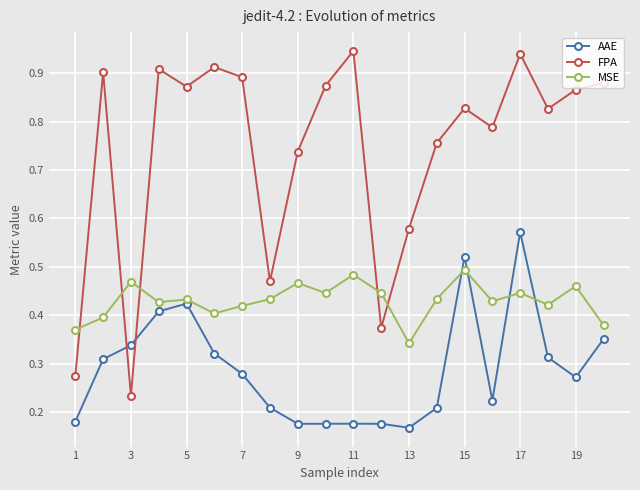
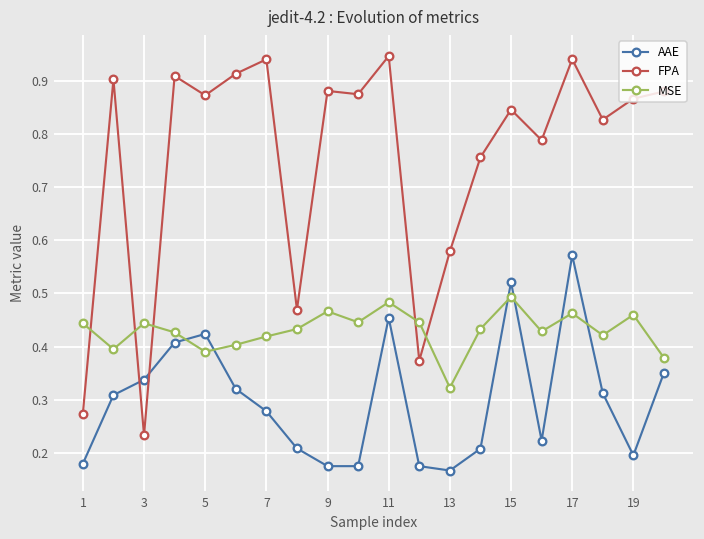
  {
    "AAE": {
      "1": 0.18,
      "3": 0.34,
      "5": 0.42,
      "7": 0.28,
      "9": 0.18,
-     "11": 0.18,
+     "11": 0.45,
      "13": 0.17,
      "15": 0.52,
      "17": 0.57,
-     "19": 0.27
+     "19": 0.20
    },
    "FPA": {
      "1": 0.27,
      "3": 0.23,
      "5": 0.87,
-     "7": 0.89,
-     "9": 0.74,
+     "7": 0.94,
+     "9": 0.88,
      "11": 0.95,
      "13": 0.58,
-     "15": 0.83,
+     "15": 0.85,
      "17": 0.94,
      "19": 0.87
    },
    "MSE": {
-     "1": 0.37,
-     "3": 0.47,
-     "5": 0.43,
+     "1": 0.44,
+     "3": 0.44,
+     "5": 0.39,
      "7": 0.42,
      "9": 0.47,
      "11": 0.48,
-     "13": 0.34,
+     "13": 0.32,
      "15": 0.49,
-     "17": 0.45,
+     "17": 0.46,
      "19": 0.46
    }
  }
